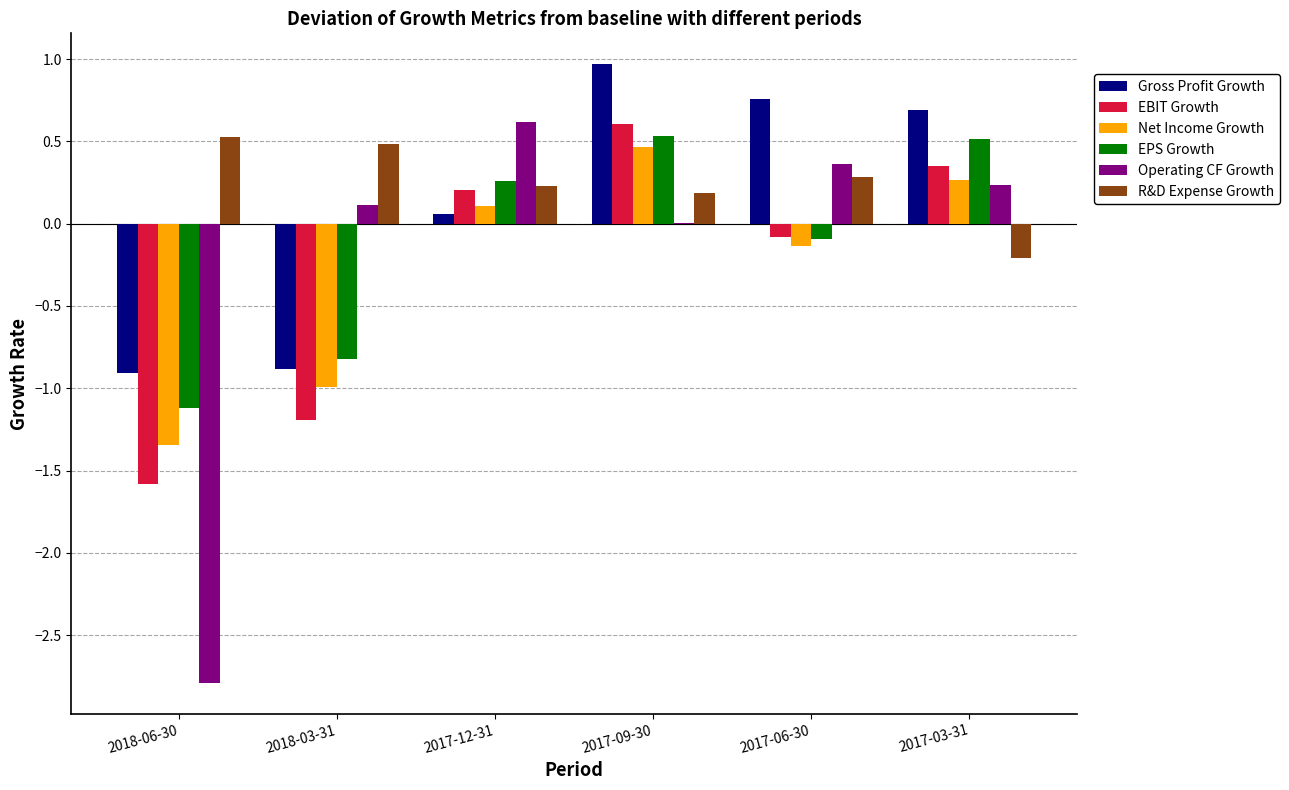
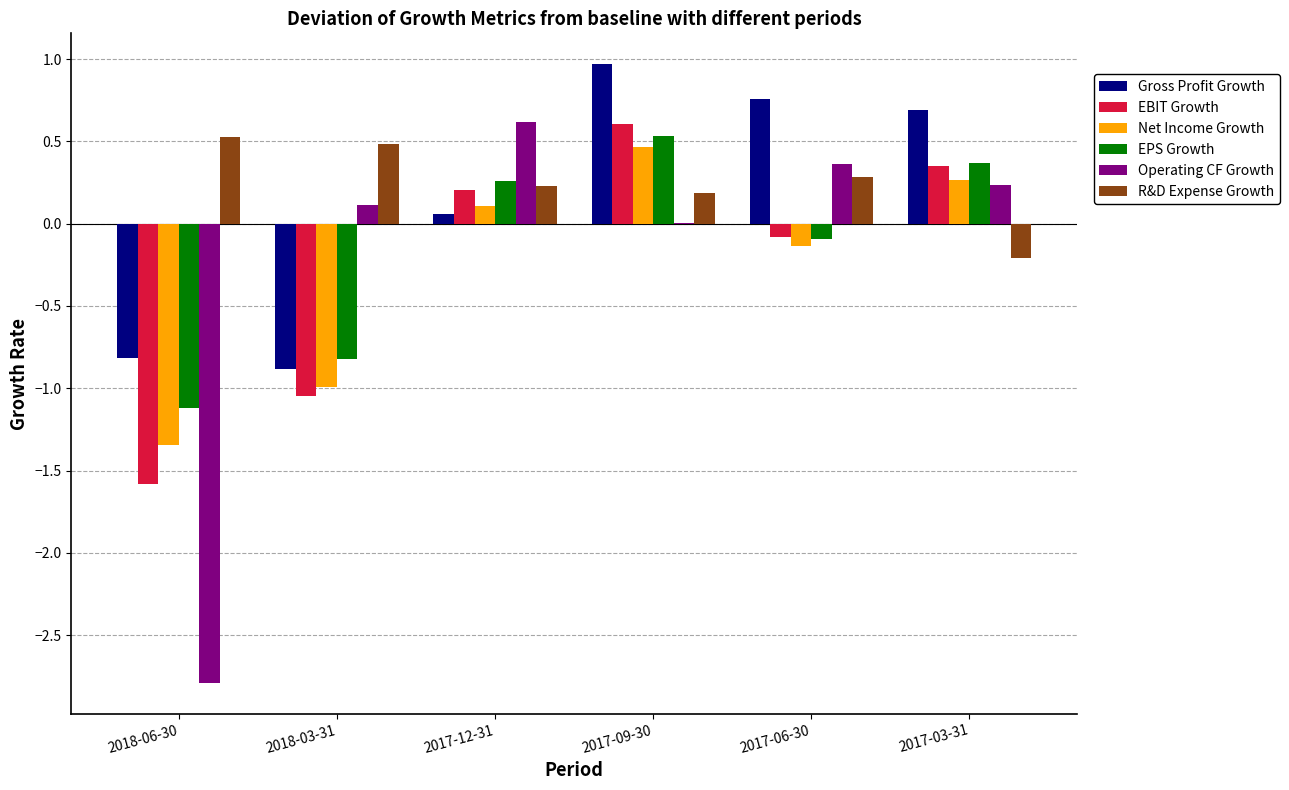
  {
    "Gross Profit Growth": {
-     "2018-06-30": -0.91,
+     "2018-06-30": -0.82,
      "2018-03-31": -0.88,
      "2017-12-31": 0.06,
      "2017-09-30": 0.97,
      "2017-06-30": 0.76,
      "2017-03-31": 0.69
    },
    "EBIT Growth": {
      "2018-06-30": -1.58,
-     "2018-03-31": -1.19,
+     "2018-03-31": -1.05,
      "2017-12-31": 0.20,
      "2017-09-30": 0.60,
      "2017-06-30": -0.08,
      "2017-03-31": 0.35
    },
    "Net Income Growth": {
      "2018-06-30": -1.35,
      "2018-03-31": -0.99,
      "2017-12-31": 0.11,
      "2017-09-30": 0.46,
      "2017-06-30": -0.14,
      "2017-03-31": 0.27
    },
    "EPS Growth": {
      "2018-06-30": -1.12,
      "2018-03-31": -0.82,
      "2017-12-31": 0.26,
      "2017-09-30": 0.53,
      "2017-06-30": -0.09,
-     "2017-03-31": 0.52
+     "2017-03-31": 0.37
    },
    "Operating CF Growth": {
      "2018-06-30": -2.79,
      "2018-03-31": 0.11,
      "2017-12-31": 0.62,
      "2017-06-30": 0.36,
      "2017-03-31": 0.24
    },
    "R&D Expense Growth": {
      "2018-06-30": 0.53,
      "2018-03-31": 0.48,
      "2017-12-31": 0.23,
      "2017-09-30": 0.19,
      "2017-06-30": 0.28,
      "2017-03-31": -0.21
    }
  }
